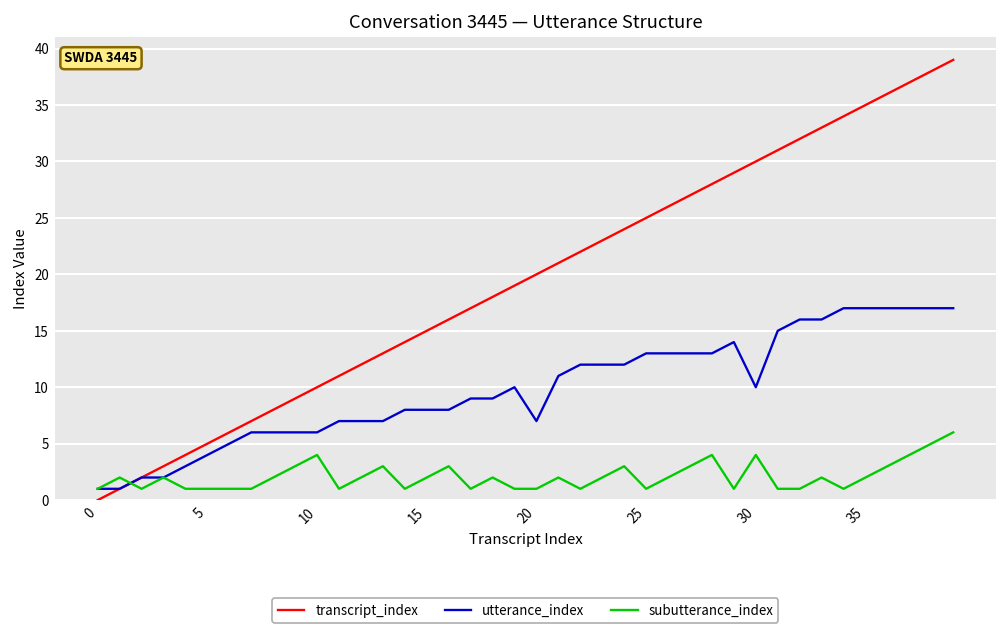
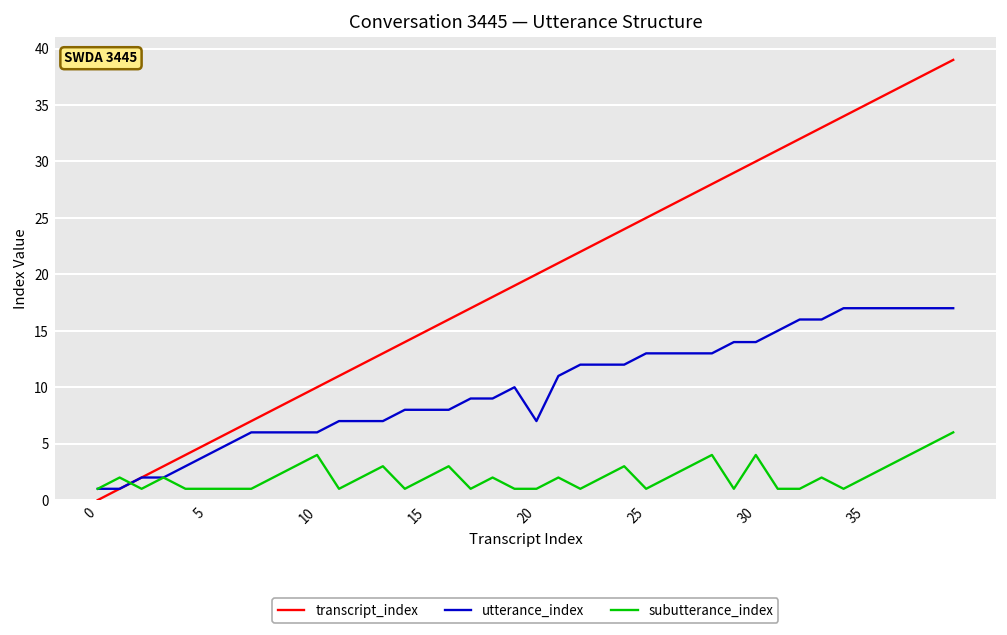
  {
    "transcript_index": {
      "0": 0,
      "5": 5,
      "10": 10,
      "15": 15,
      "20": 20,
      "25": 25,
      "30": 30,
      "35": 35
    },
    "utterance_index": {
      "5": 4,
      "10": 6,
      "15": 8,
      "20": 7,
      "25": 13,
-     "30": 10,
+     "30": 14,
      "35": 17
    },
    "subutterance_index": {
      "5": 1,
      "10": 4,
      "15": 2,
      "20": 1,
      "25": 1,
      "30": 4,
      "35": 2
    }
  }
